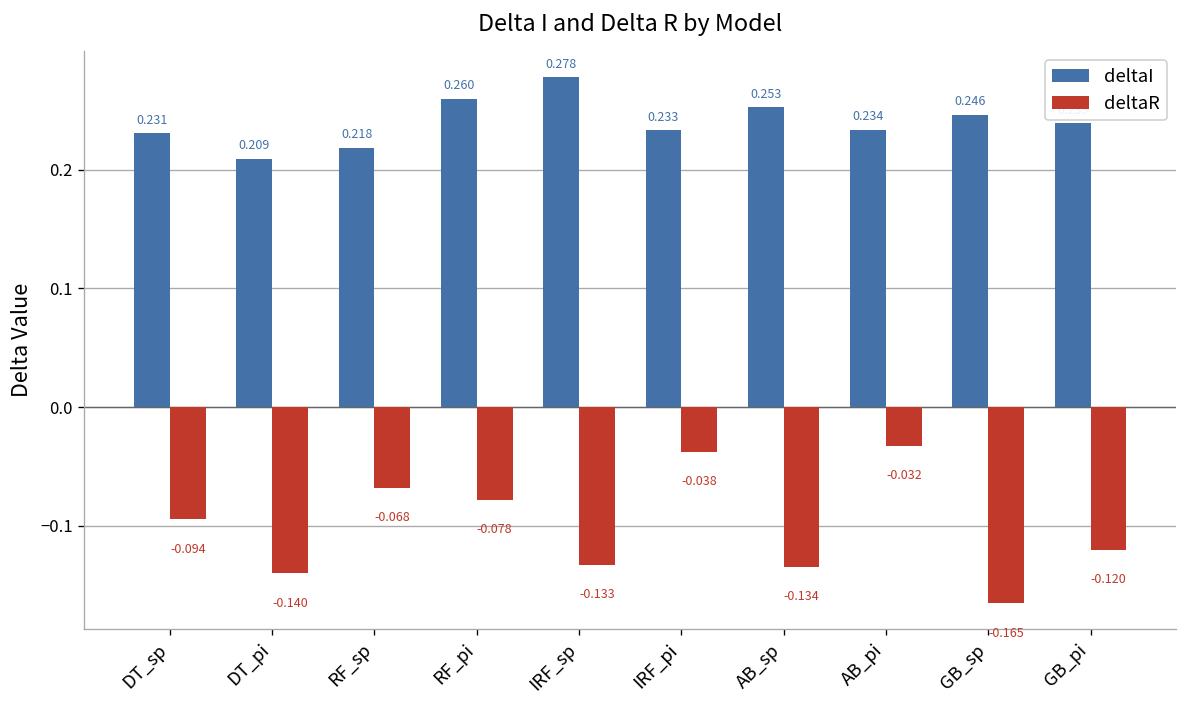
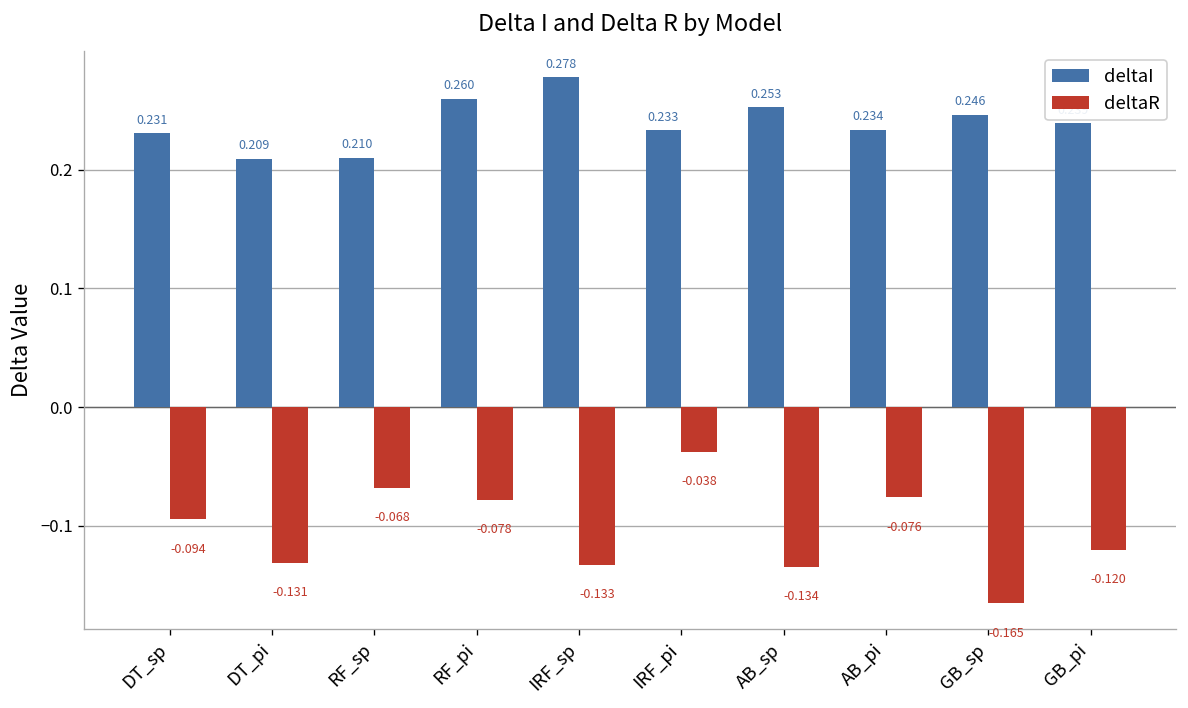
  {
    "deltaI": {
      "DT_sp": 0.231,
      "DT_pi": 0.209,
-     "RF_sp": 0.218,
+     "RF_sp": 0.210,
      "RF_pi": 0.260,
      "IRF_sp": 0.278,
      "IRF_pi": 0.233,
      "AB_sp": 0.253,
      "AB_pi": 0.234,
      "GB_sp": 0.246
    },
    "deltaR": {
      "DT_sp": -0.094,
-     "DT_pi": -0.140,
+     "DT_pi": -0.131,
      "RF_sp": -0.068,
      "RF_pi": -0.078,
      "IRF_sp": -0.133,
      "IRF_pi": -0.038,
      "AB_sp": -0.134,
-     "AB_pi": -0.032,
+     "AB_pi": -0.076,
      "GB_sp": -0.165,
      "GB_pi": -0.120
    }
  }
